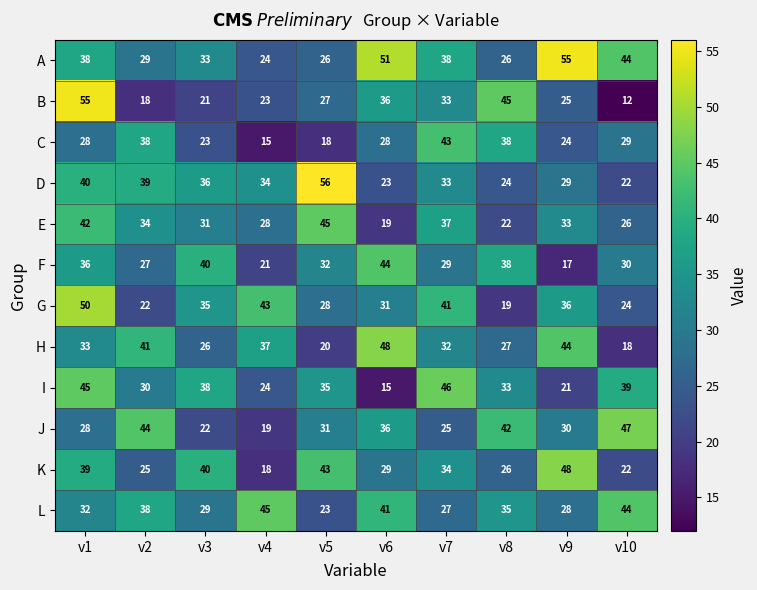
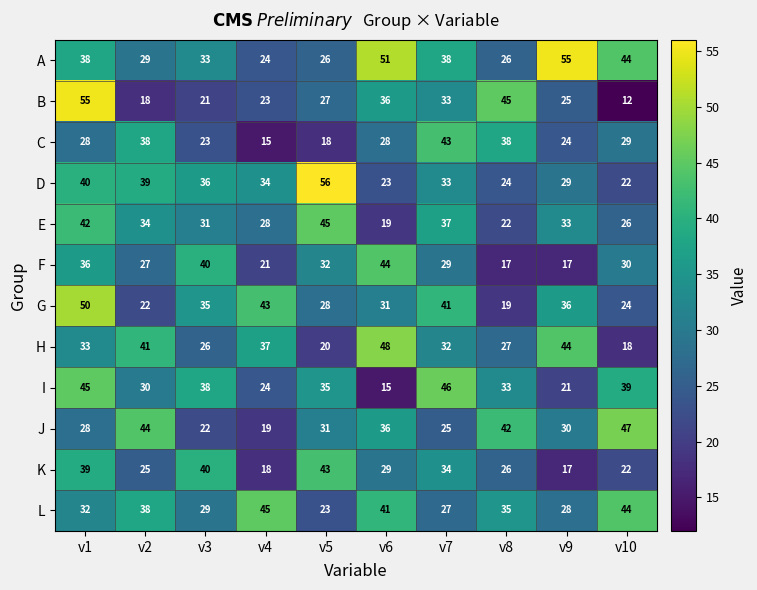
  {
    "A": {
      "v1": 38,
      "v2": 29,
      "v3": 33,
      "v4": 24,
      "v5": 26,
      "v6": 51,
      "v7": 38,
      "v8": 26,
      "v9": 55,
      "v10": 44
    },
    "B": {
      "v1": 55,
      "v2": 18,
      "v3": 21,
      "v4": 23,
      "v5": 27,
      "v6": 36,
      "v7": 33,
      "v8": 45,
      "v9": 25,
      "v10": 12
    },
    "C": {
      "v1": 28,
      "v2": 38,
      "v3": 23,
      "v4": 15,
      "v5": 18,
      "v6": 28,
      "v7": 43,
      "v8": 38,
      "v9": 24,
      "v10": 29
    },
    "D": {
      "v1": 40,
      "v2": 39,
      "v3": 36,
      "v4": 34,
      "v5": 56,
      "v6": 23,
      "v7": 33,
      "v8": 24,
      "v9": 29,
      "v10": 22
    },
    "E": {
      "v1": 42,
      "v2": 34,
      "v3": 31,
      "v4": 28,
      "v5": 45,
      "v6": 19,
      "v7": 37,
      "v8": 22,
      "v9": 33,
      "v10": 26
    },
    "F": {
      "v1": 36,
      "v2": 27,
      "v3": 40,
      "v4": 21,
      "v5": 32,
      "v6": 44,
      "v7": 29,
-     "v8": 38,
+     "v8": 17,
      "v9": 17,
      "v10": 30
    },
    "G": {
      "v1": 50,
      "v2": 22,
      "v3": 35,
      "v4": 43,
      "v5": 28,
      "v6": 31,
      "v7": 41,
      "v8": 19,
      "v9": 36,
      "v10": 24
    },
    "H": {
      "v1": 33,
      "v2": 41,
      "v3": 26,
      "v4": 37,
      "v5": 20,
      "v6": 48,
      "v7": 32,
      "v8": 27,
      "v9": 44,
      "v10": 18
    },
    "I": {
      "v1": 45,
      "v2": 30,
      "v3": 38,
      "v4": 24,
      "v5": 35,
      "v6": 15,
      "v7": 46,
      "v8": 33,
      "v9": 21,
      "v10": 39
    },
    "J": {
      "v1": 28,
      "v2": 44,
      "v3": 22,
      "v4": 19,
      "v5": 31,
      "v6": 36,
      "v7": 25,
      "v8": 42,
      "v9": 30,
      "v10": 47
    },
    "K": {
      "v1": 39,
      "v2": 25,
      "v3": 40,
      "v4": 18,
      "v5": 43,
      "v6": 29,
      "v7": 34,
      "v8": 26,
-     "v9": 48,
+     "v9": 17,
      "v10": 22
    },
    "L": {
      "v1": 32,
      "v2": 38,
      "v3": 29,
      "v4": 45,
      "v5": 23,
      "v6": 41,
      "v7": 27,
      "v8": 35,
      "v9": 28,
      "v10": 44
    }
  }
